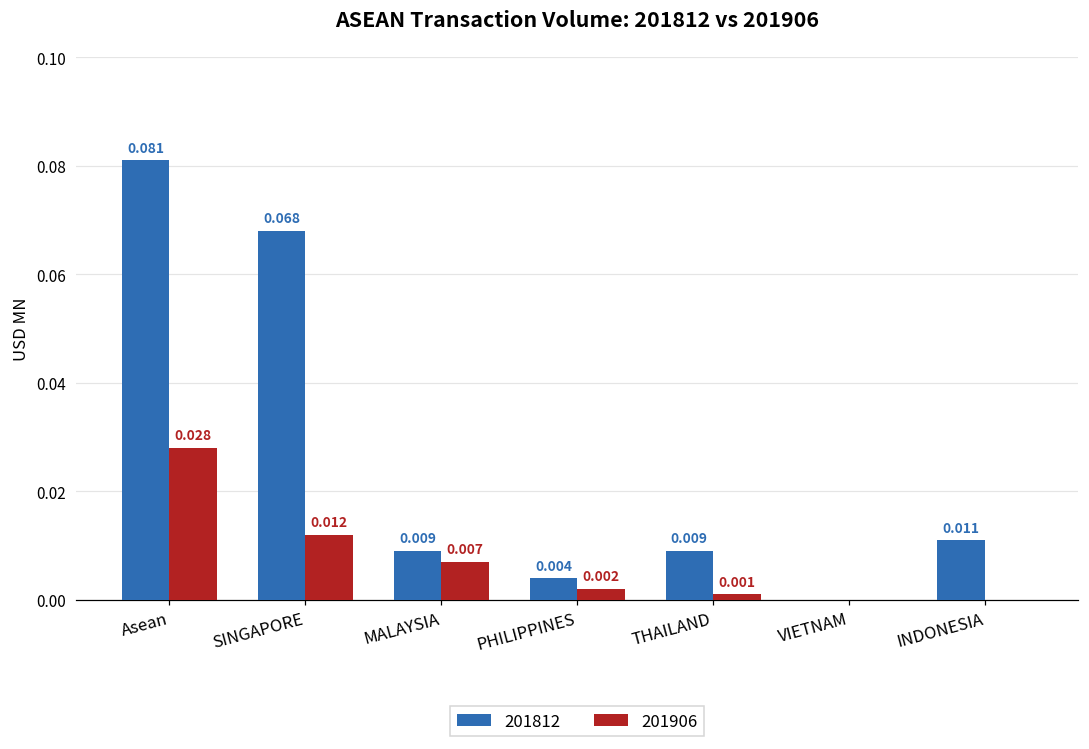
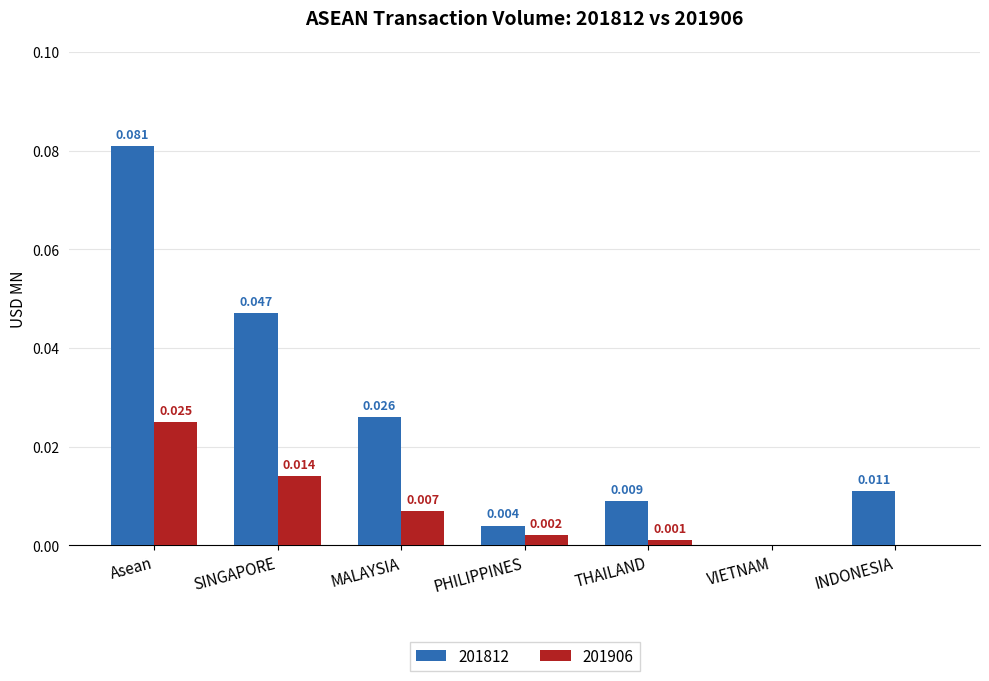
  {
    "201812": {
      "Asean": 0.081,
-     "SINGAPORE": 0.068,
-     "MALAYSIA": 0.009,
+     "SINGAPORE": 0.047,
+     "MALAYSIA": 0.026,
      "PHILIPPINES": 0.004,
      "THAILAND": 0.009,
      "INDONESIA": 0.011
    },
    "201906": {
-     "Asean": 0.028,
-     "SINGAPORE": 0.012,
+     "Asean": 0.025,
+     "SINGAPORE": 0.014,
      "MALAYSIA": 0.007,
      "PHILIPPINES": 0.002,
      "THAILAND": 0.001
    }
  }
